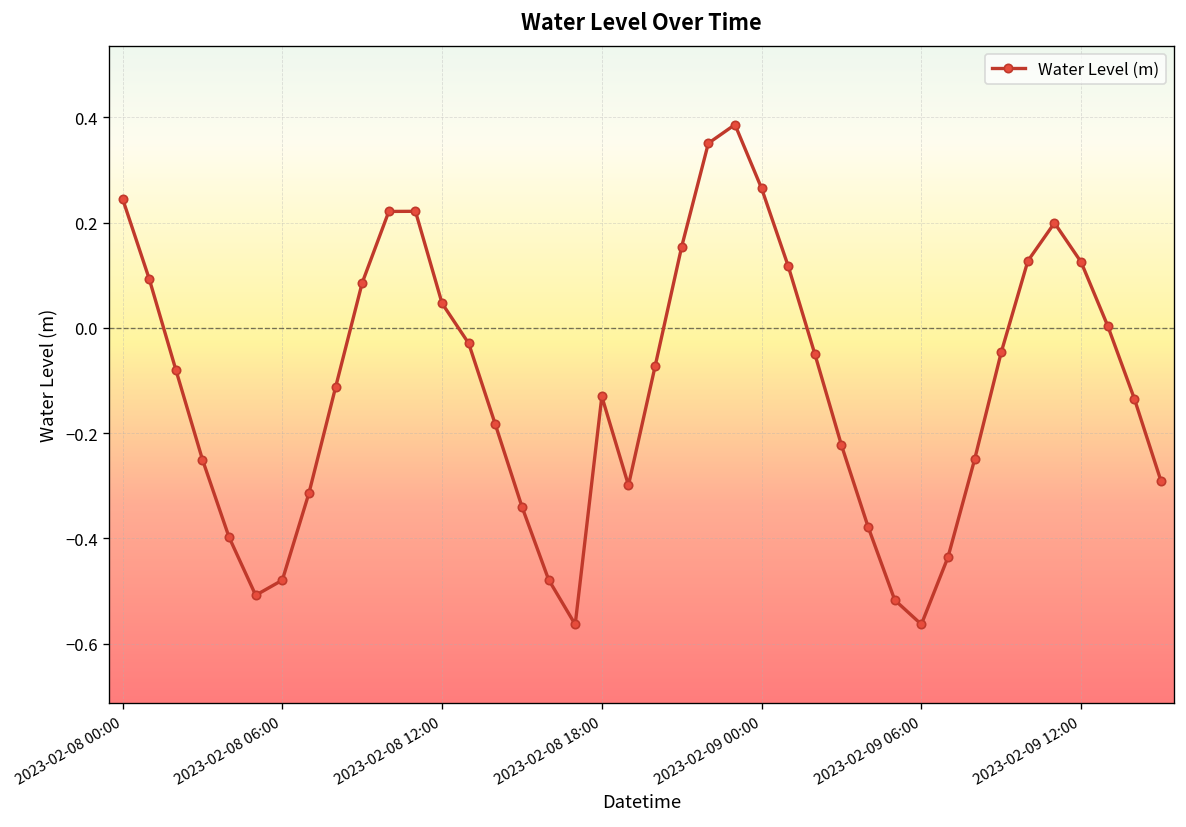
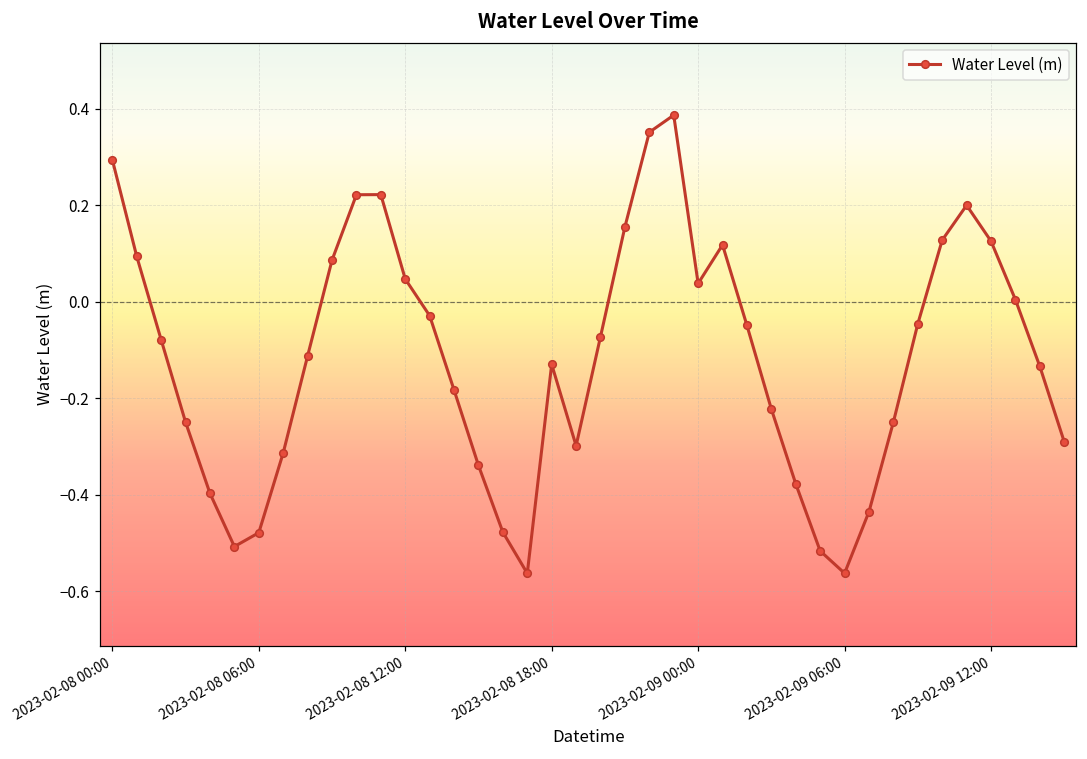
  {
-   "2023-02-08 00:00": 0.25,
+   "2023-02-08 00:00": 0.29,
    "2023-02-08 06:00": -0.48,
    "2023-02-08 12:00": 0.05,
    "2023-02-08 18:00": -0.13,
-   "2023-02-09 00:00": 0.27,
+   "2023-02-09 00:00": 0.04,
    "2023-02-09 06:00": -0.56,
    "2023-02-09 12:00": 0.13
  }
